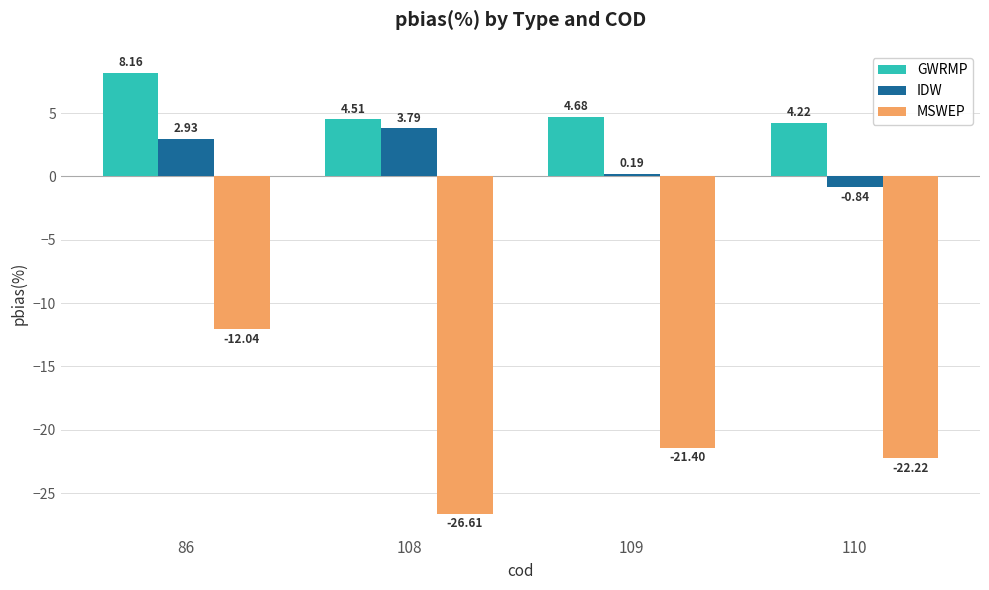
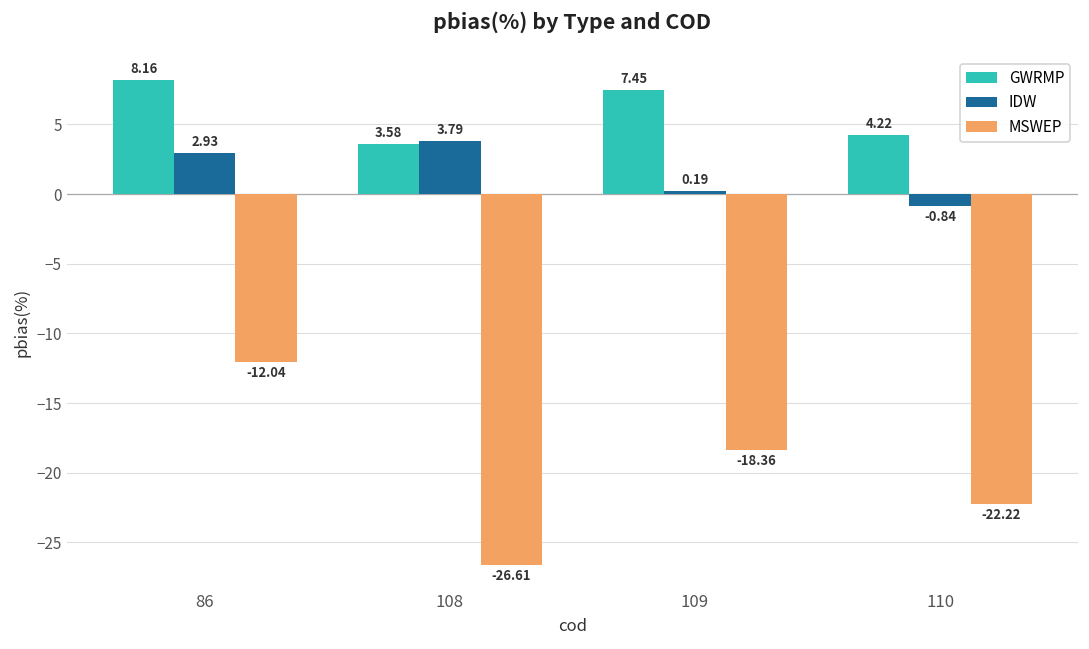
  {
    "GWRMP": {
      "86": 8.16,
-     "108": 4.51,
-     "109": 4.68,
+     "108": 3.58,
+     "109": 7.45,
      "110": 4.22
    },
    "IDW": {
      "86": 2.93,
      "108": 3.79,
      "109": 0.19,
      "110": -0.84
    },
    "MSWEP": {
      "86": -12.04,
      "108": -26.61,
-     "109": -21.40,
+     "109": -18.36,
      "110": -22.22
    }
  }
